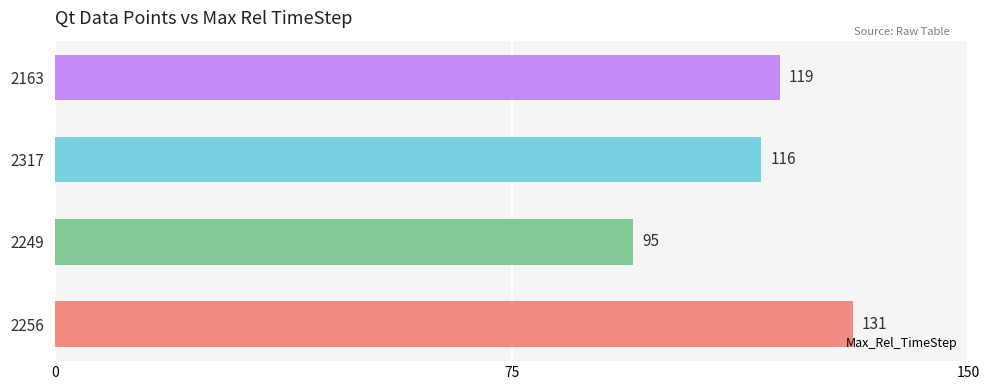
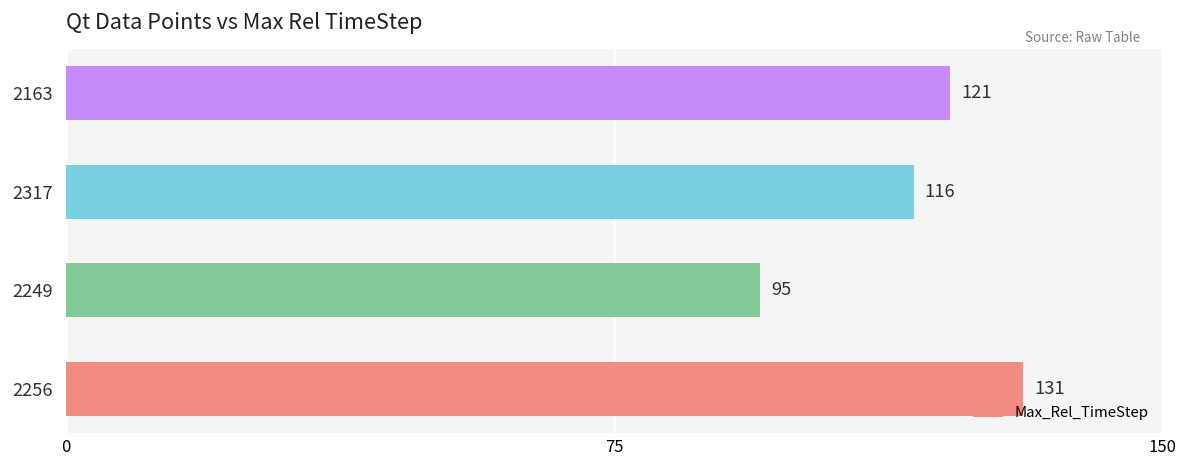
  {
-   "2163": 119,
+   "2163": 121,
    "2317": 116,
    "2249": 95,
    "2256": 131
  }
